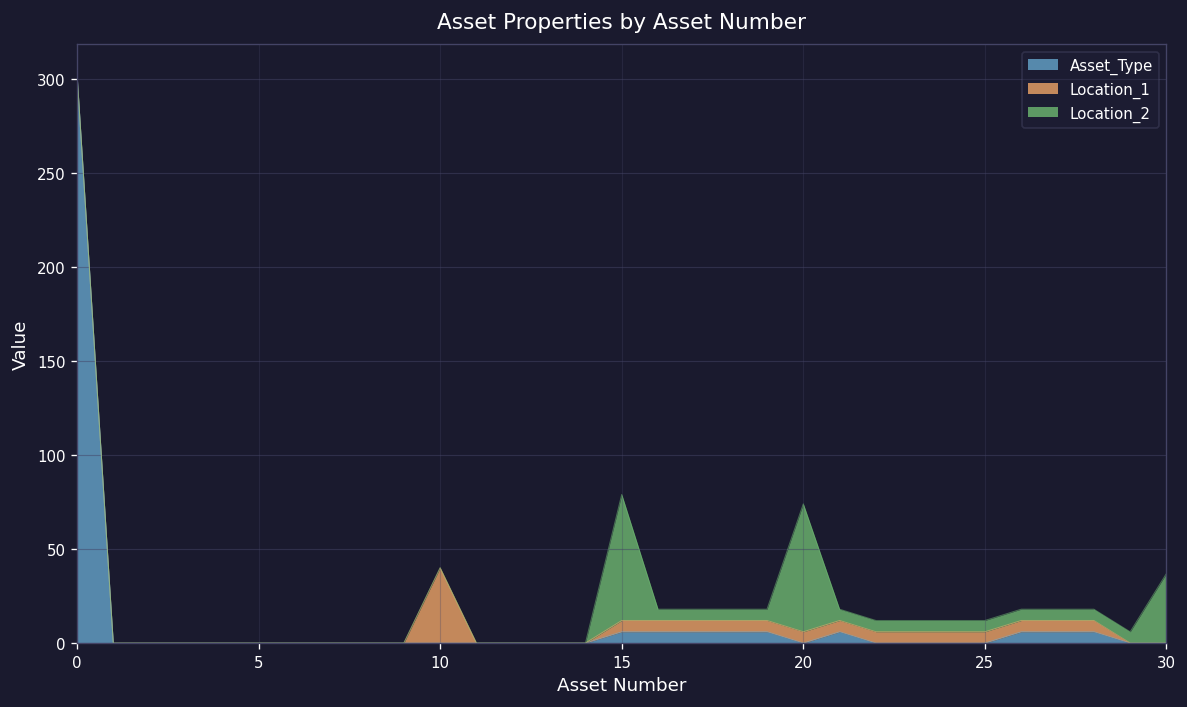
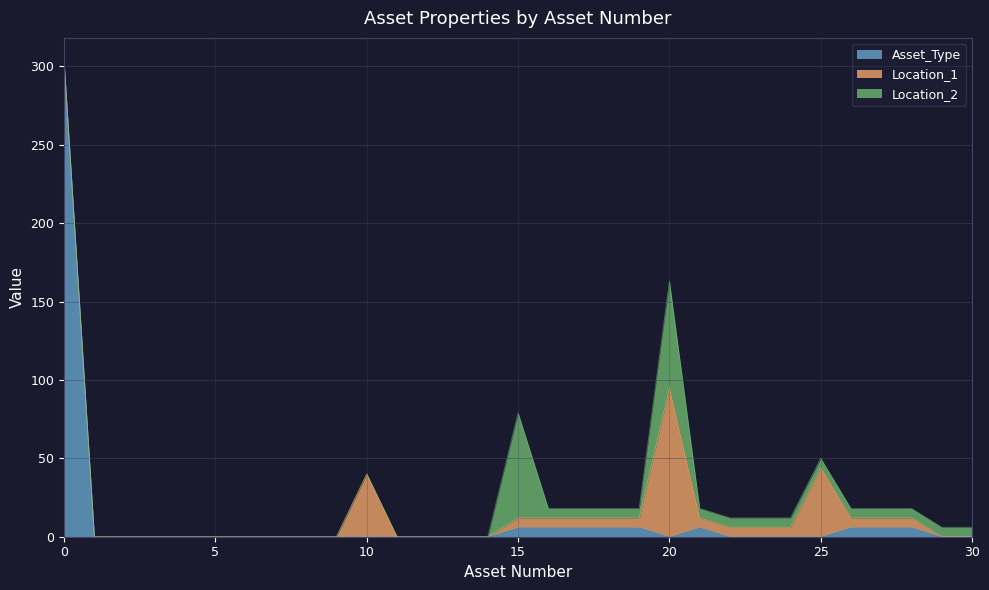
  {
    "Asset_Type": {
      "10": 0,
      "15": 6,
      "20": 0,
      "25": 0
    },
    "Location_1": {
      "15": 12,
-     "20": 6,
-     "25": 6
+     "20": 95,
+     "25": 44
    },
    "Location_2": {
      "15": 67,
      "20": 68,
      "25": 6,
-     "30": 37
+     "30": 6
    }
  }
